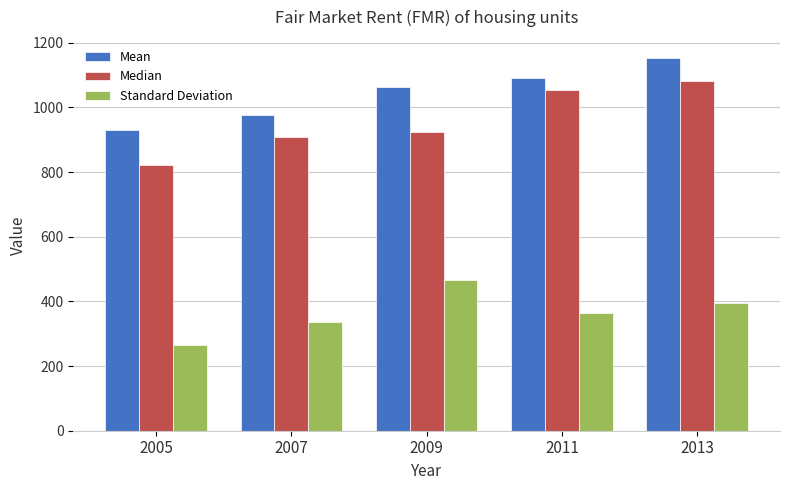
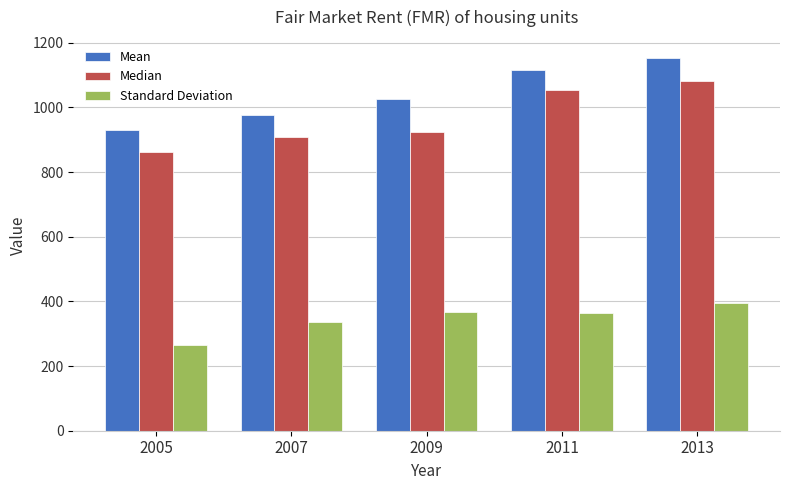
  {
    "Mean": {
      "2005": 930,
      "2007": 980,
-     "2009": 1060,
-     "2011": 1090,
+     "2009": 1030,
+     "2011": 1120,
      "2013": 1150
    },
    "Median": {
-     "2005": 820,
+     "2005": 860,
      "2007": 910,
      "2009": 920,
      "2011": 1060,
      "2013": 1080
    },
    "Standard Deviation": {
      "2005": 270,
      "2007": 340,
-     "2009": 470,
+     "2009": 370,
      "2011": 360,
      "2013": 390
    }
  }
